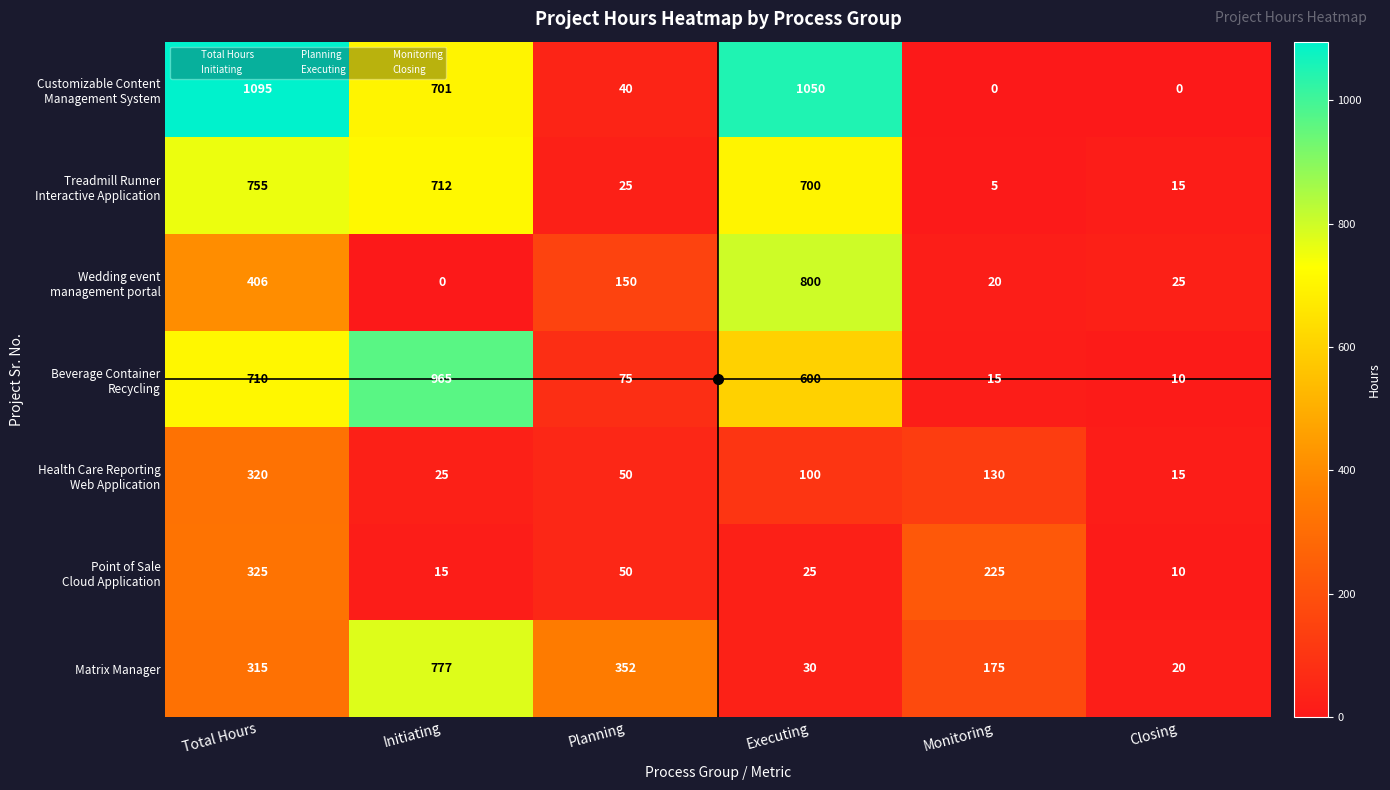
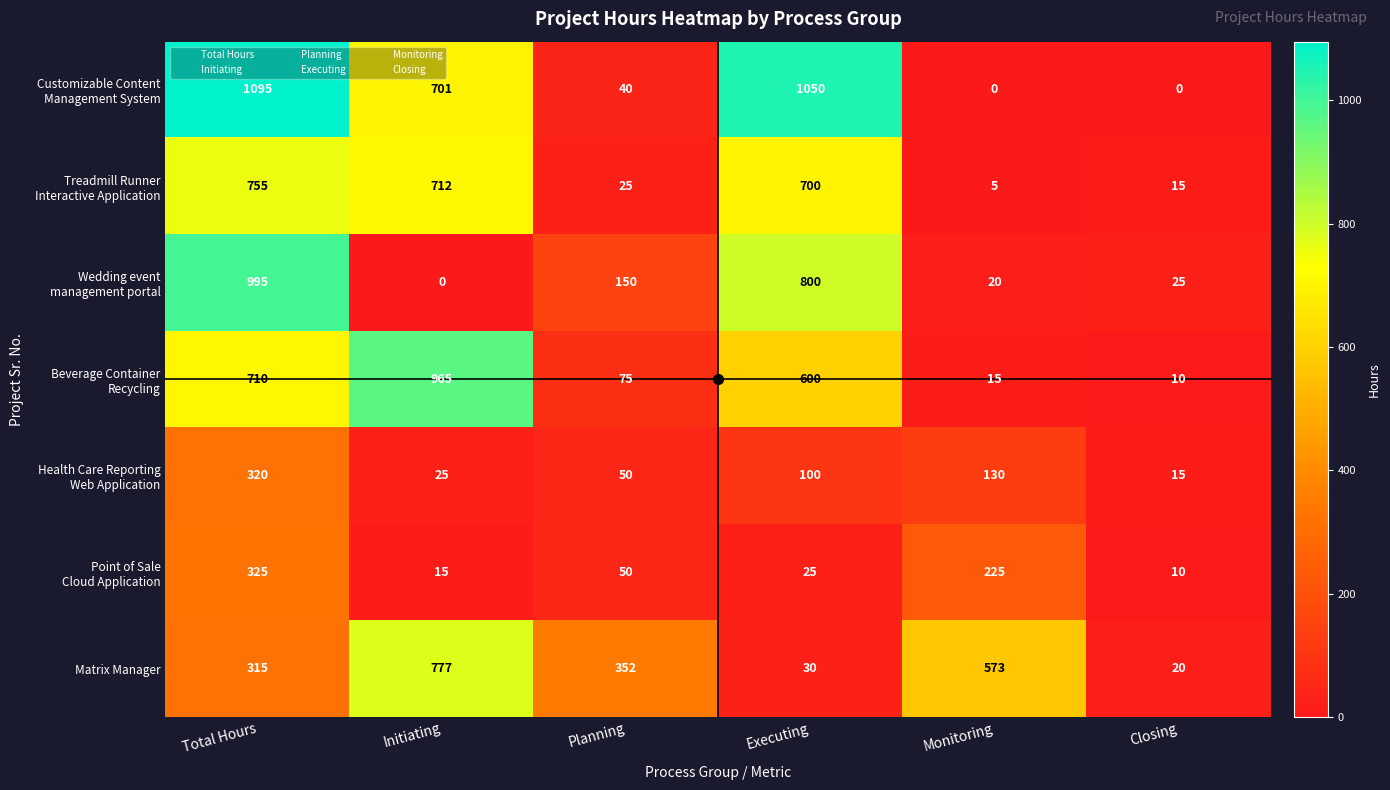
  {
    "Customizable Content Management System": {
      "Total Hours": 1095,
      "Initiating": 701,
      "Planning": 40,
      "Executing": 1050,
      "Monitoring": 0,
      "Closing": 0
    },
    "Treadmill Runner Interactive Application": {
      "Total Hours": 755,
      "Initiating": 712,
      "Planning": 25,
      "Executing": 700,
      "Monitoring": 5,
      "Closing": 15
    },
    "Wedding event management portal": {
-     "Total Hours": 406,
+     "Total Hours": 995,
      "Initiating": 0,
      "Planning": 150,
      "Executing": 800,
      "Monitoring": 20,
      "Closing": 25
    },
    "Beverage Container Recycling": {
      "Total Hours": 710,
      "Initiating": 965,
      "Planning": 75,
      "Executing": 600,
      "Monitoring": 15,
      "Closing": 10
    },
    "Health Care Reporting Web Application": {
      "Total Hours": 320,
      "Initiating": 25,
      "Planning": 50,
      "Executing": 100,
      "Monitoring": 130,
      "Closing": 15
    },
    "Point of Sale Cloud Application": {
      "Total Hours": 325,
      "Initiating": 15,
      "Planning": 50,
      "Executing": 25,
      "Monitoring": 225,
      "Closing": 10
    },
    "Matrix Manager": {
      "Total Hours": 315,
      "Initiating": 777,
      "Planning": 352,
      "Executing": 30,
-     "Monitoring": 175,
+     "Monitoring": 573,
      "Closing": 20
    }
  }
